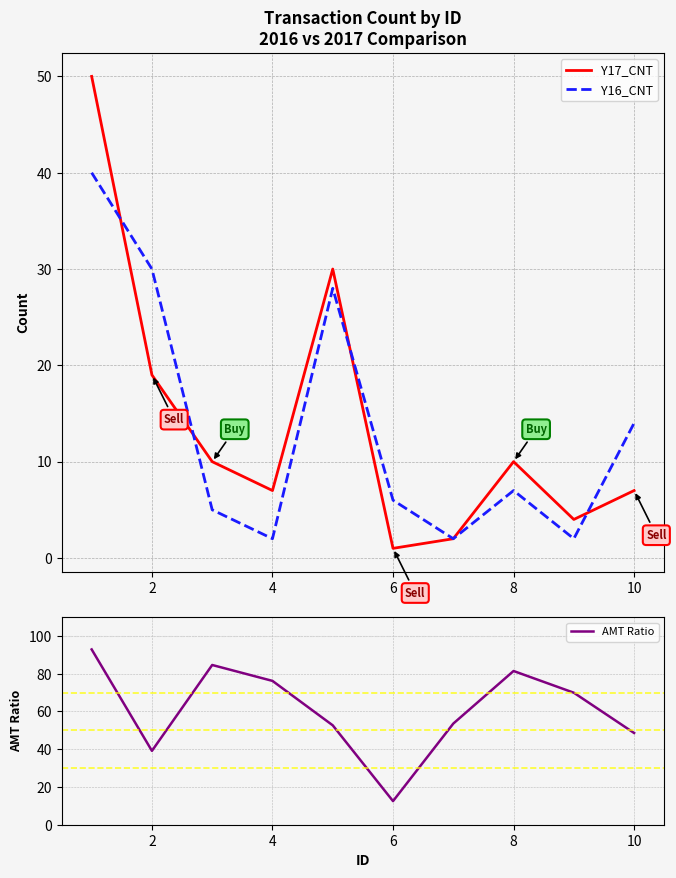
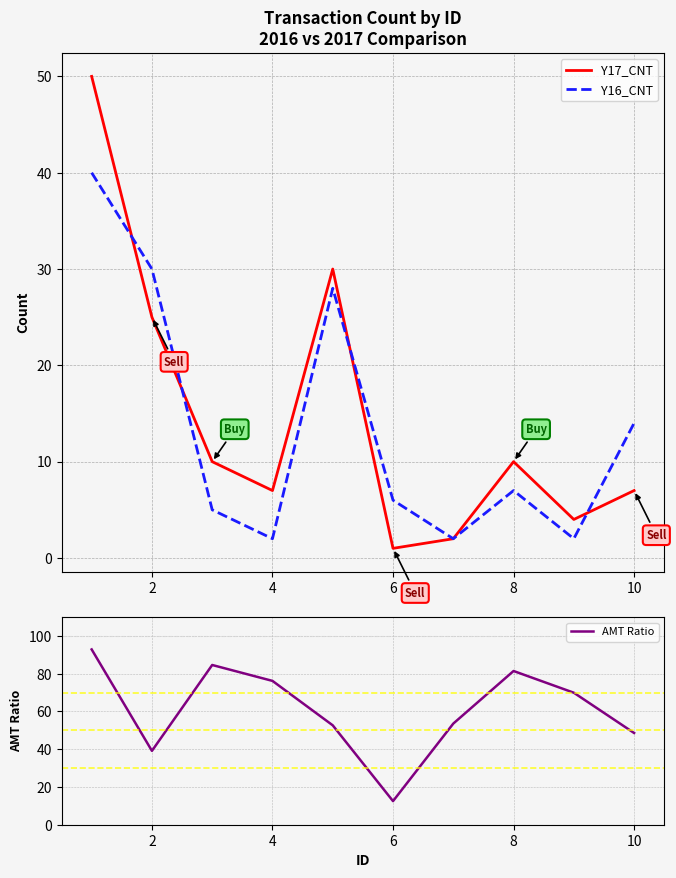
  {
    "Transaction Count by ID 2016 vs 2017 Comparison": {
      "Y17_CNT": {
-       "2": 19,
+       "2": 25,
        "4": 7,
        "6": 1,
        "8": 10,
        "10": 7
      },
      "Y16_CNT": {
        "2": 30,
        "4": 2,
        "6": 6,
        "8": 7,
        "10": 14
      }
    }
  }
